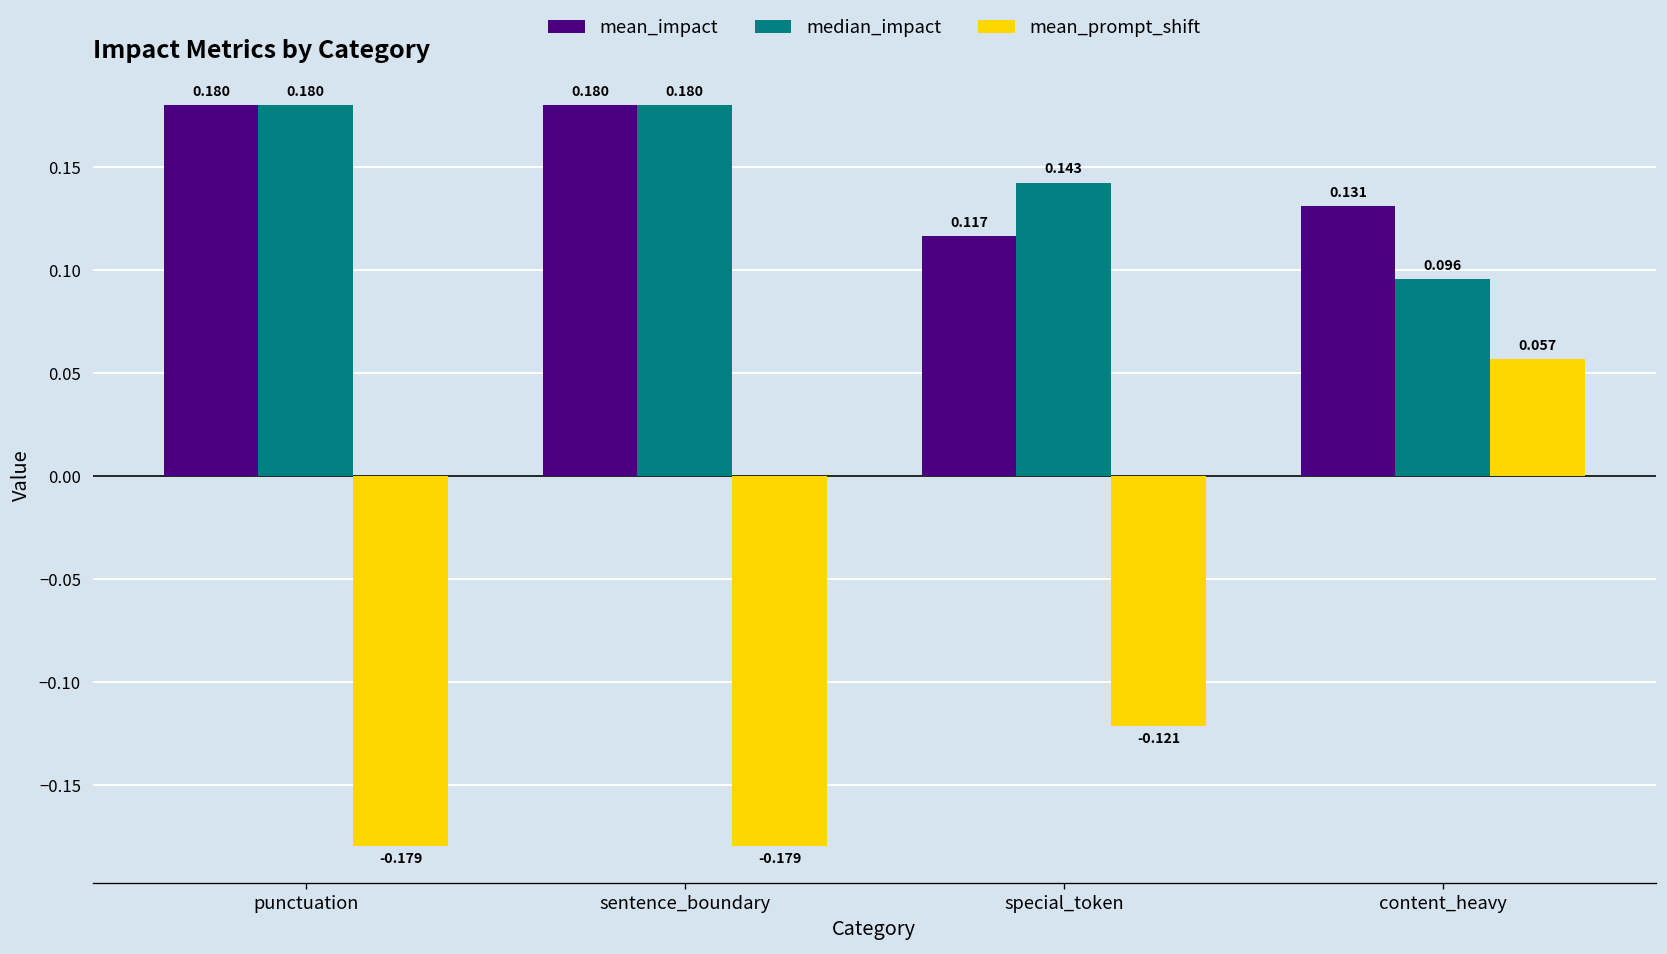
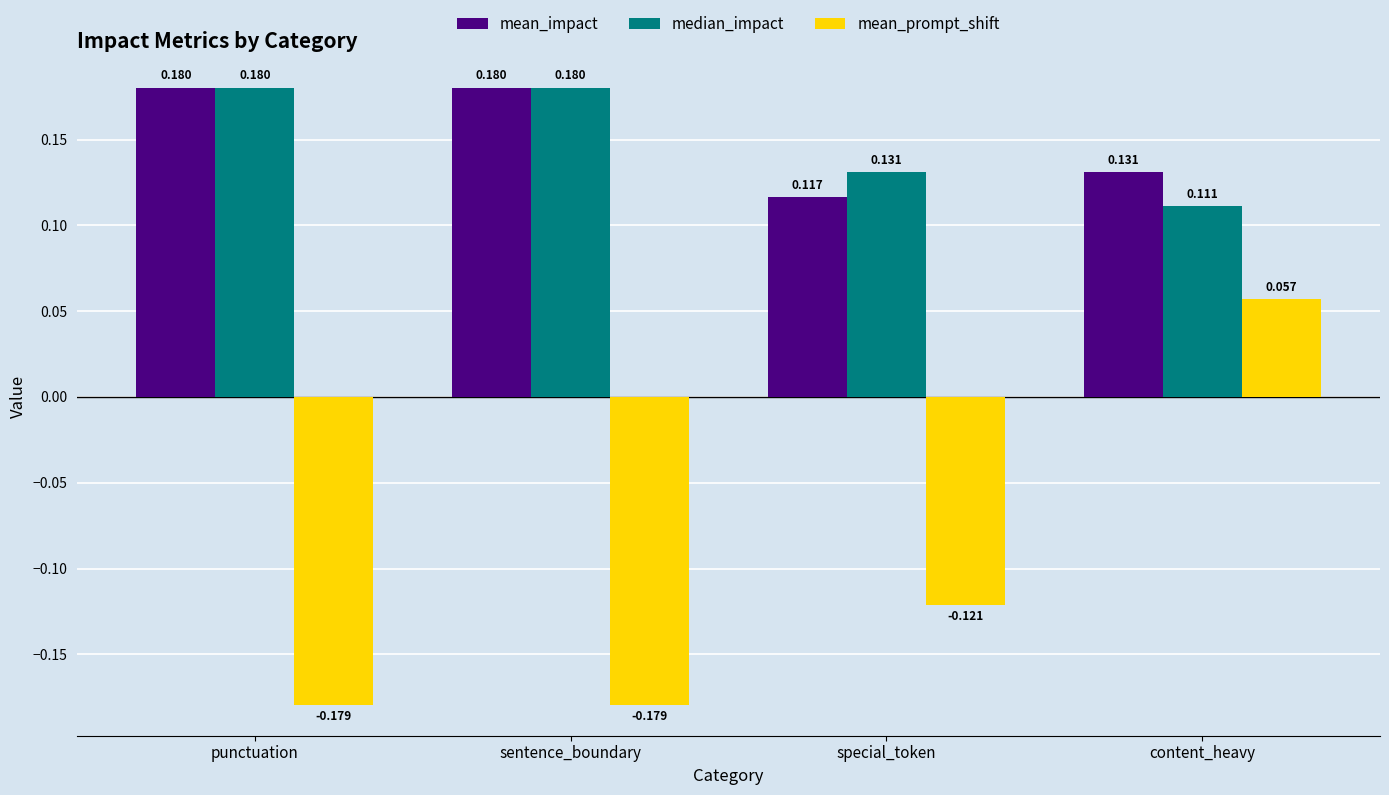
  {
    "mean_impact": {
      "punctuation": 0.180,
      "sentence_boundary": 0.180,
      "special_token": 0.117,
      "content_heavy": 0.131
    },
    "median_impact": {
      "punctuation": 0.180,
      "sentence_boundary": 0.180,
-     "special_token": 0.143,
-     "content_heavy": 0.096
+     "special_token": 0.131,
+     "content_heavy": 0.111
    },
    "mean_prompt_shift": {
      "punctuation": -0.179,
      "sentence_boundary": -0.179,
      "special_token": -0.121,
      "content_heavy": 0.057
    }
  }
